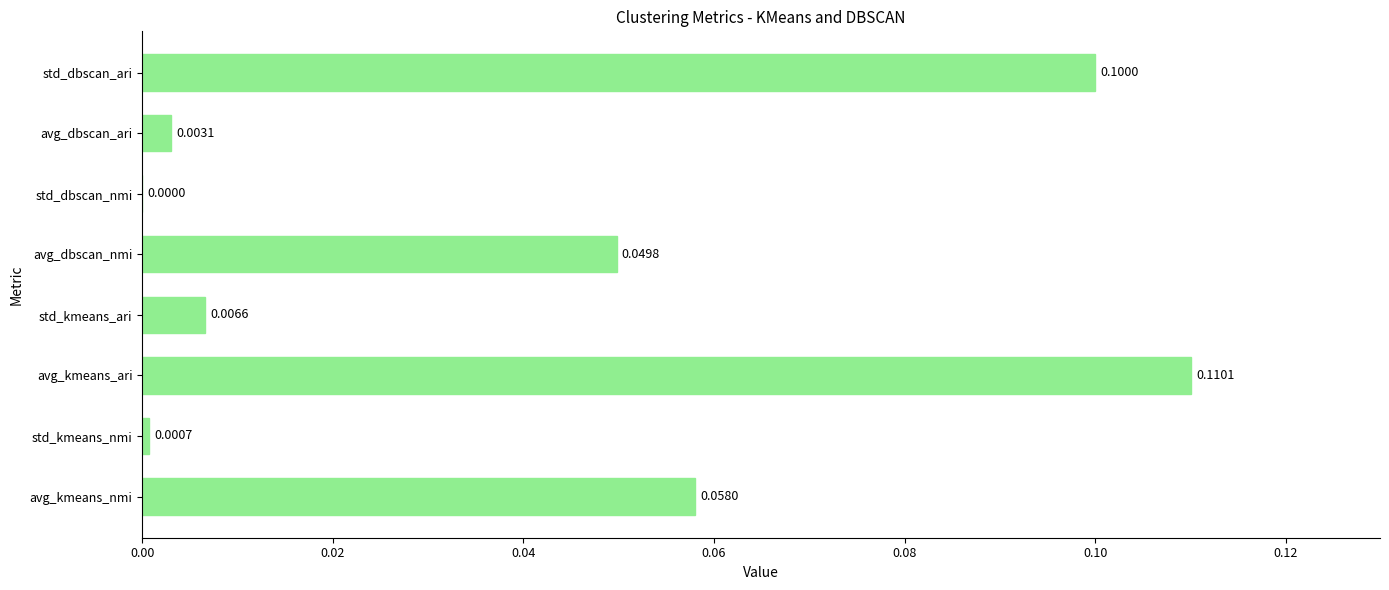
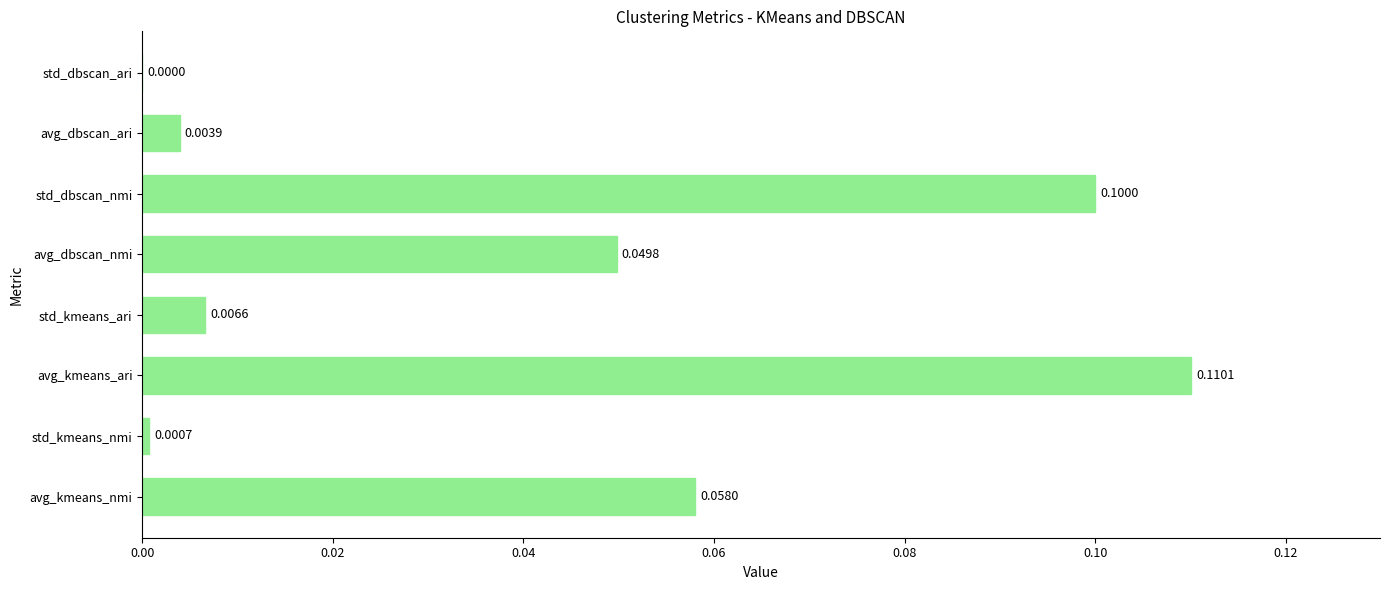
  {
-   "std_dbscan_ari": 0.1000,
-   "avg_dbscan_ari": 0.0031,
-   "std_dbscan_nmi": 0.0000,
+   "std_dbscan_ari": 0.0000,
+   "avg_dbscan_ari": 0.0039,
+   "std_dbscan_nmi": 0.1000,
    "avg_dbscan_nmi": 0.0498,
    "std_kmeans_ari": 0.0066,
    "avg_kmeans_ari": 0.1101,
    "std_kmeans_nmi": 0.0007,
    "avg_kmeans_nmi": 0.0580
  }
